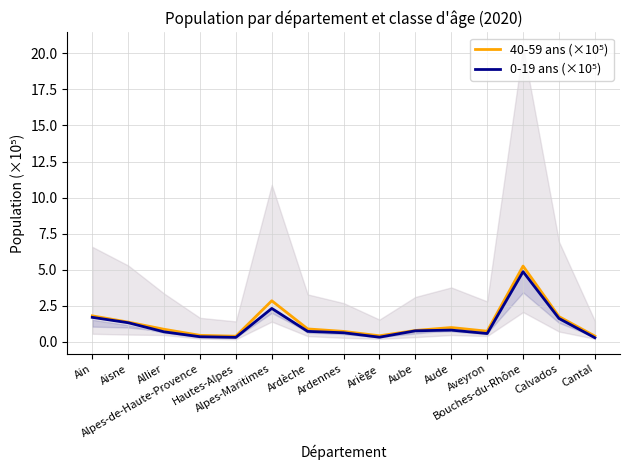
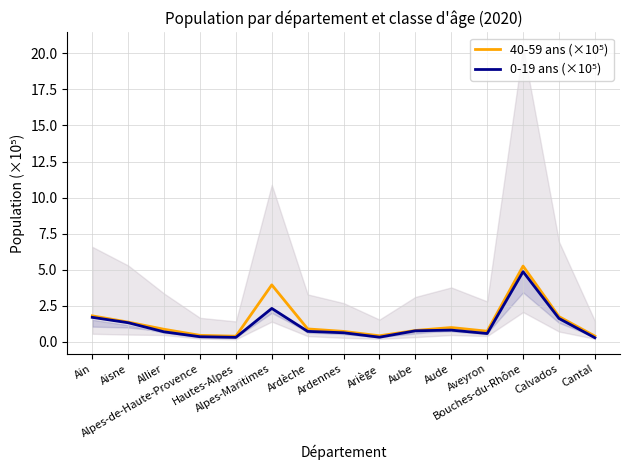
  {
    "40-59 ans (×10⁵)": {
-     "Alpes-Maritimes": 2.8,
+     "Alpes-Maritimes": 3.9,
      "Bouches-du-Rhône": 5.2
    }
  }
